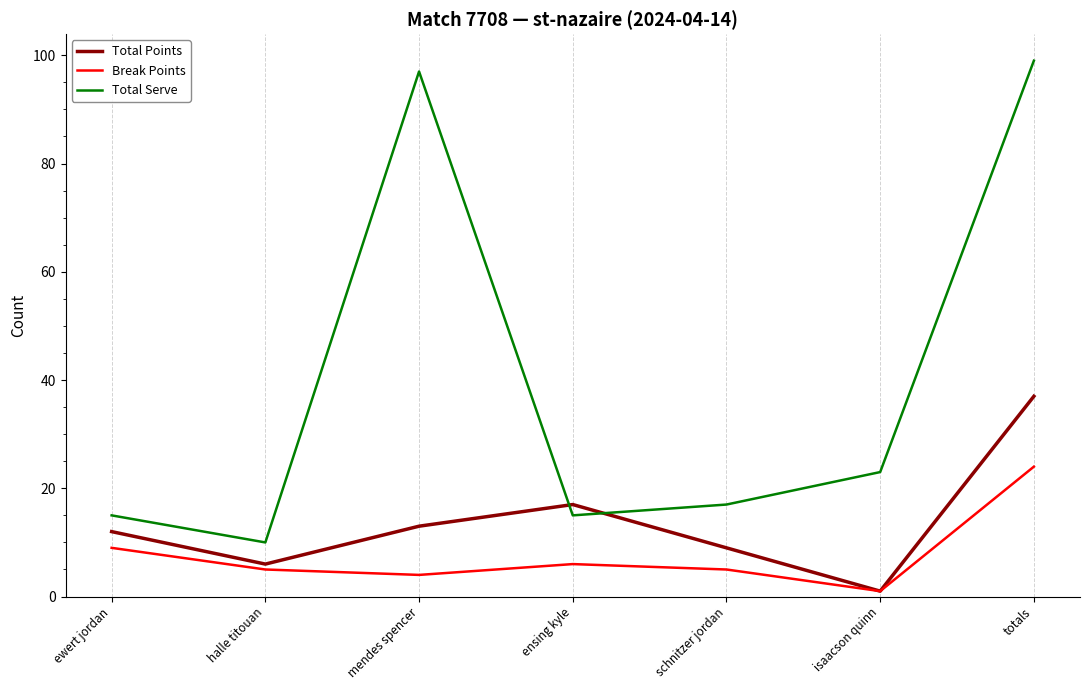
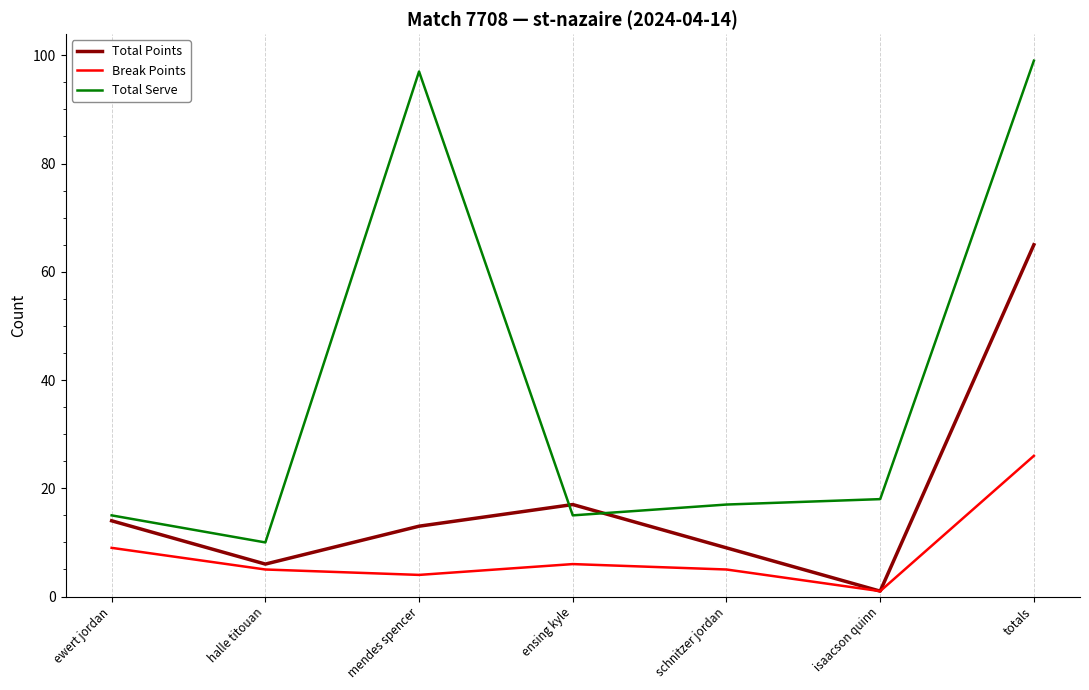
  {
    "Total Points": {
-     "ewert jordan": 12,
+     "ewert jordan": 14,
      "halle titouan": 6,
      "mendes spencer": 13,
      "ensing kyle": 17,
      "schnitzer jordan": 9,
-     "totals": 37
+     "totals": 65
    },
    "Break Points": {
      "ewert jordan": 9,
      "halle titouan": 5,
      "mendes spencer": 4,
      "ensing kyle": 6,
      "schnitzer jordan": 5,
-     "totals": 24
+     "totals": 26
    },
    "Total Serve": {
      "ewert jordan": 15,
      "halle titouan": 10,
      "mendes spencer": 97,
      "ensing kyle": 15,
      "schnitzer jordan": 17,
-     "isaacson quinn": 23,
+     "isaacson quinn": 18,
      "totals": 99
    }
  }
